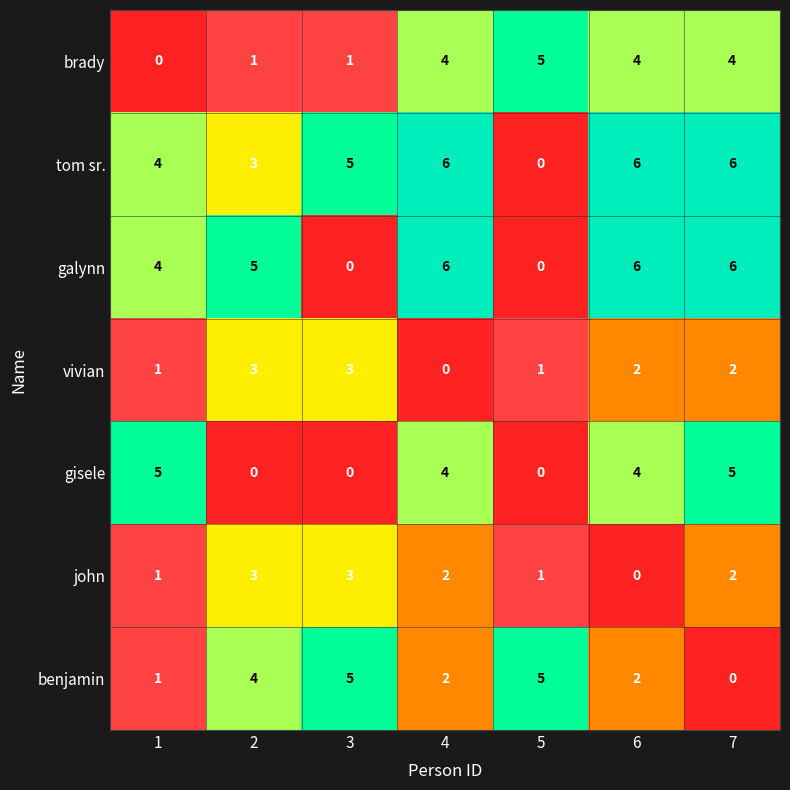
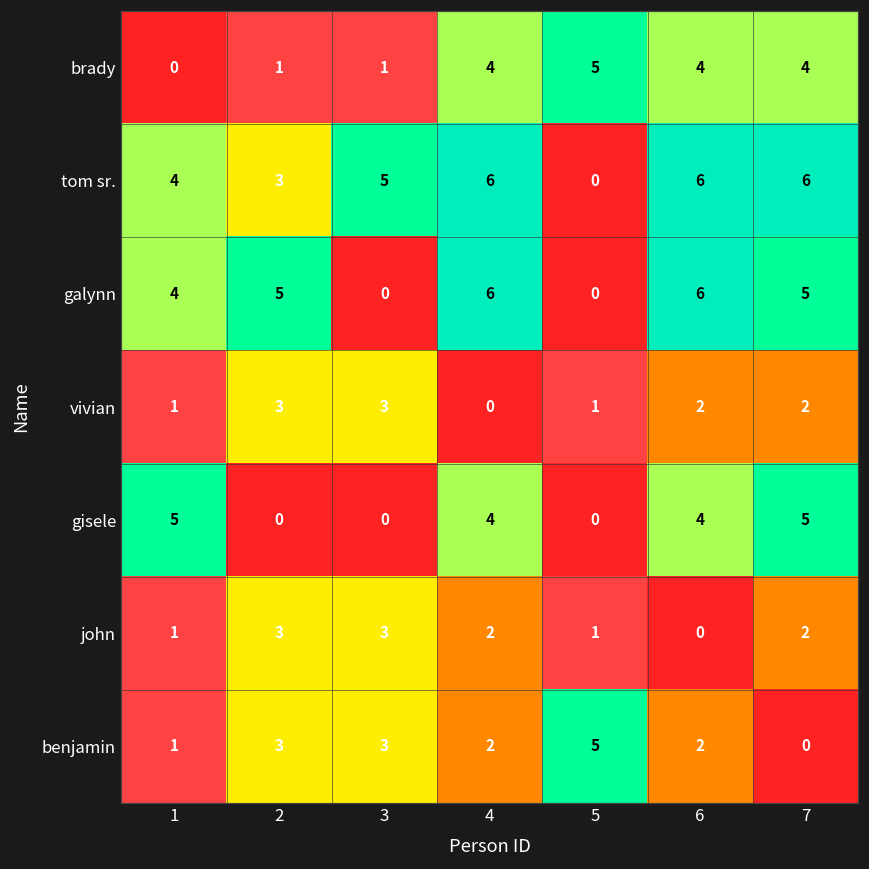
  {
    "brady": {
      "1": 0,
      "2": 1,
      "3": 1,
      "4": 4,
      "5": 5,
      "6": 4,
      "7": 4
    },
    "tom sr.": {
      "1": 4,
      "2": 3,
      "3": 5,
      "4": 6,
      "5": 0,
      "6": 6,
      "7": 6
    },
    "galynn": {
      "1": 4,
      "2": 5,
      "3": 0,
      "4": 6,
      "5": 0,
      "6": 6,
-     "7": 6
+     "7": 5
    },
    "vivian": {
      "1": 1,
      "2": 3,
      "3": 3,
      "4": 0,
      "5": 1,
      "6": 2,
      "7": 2
    },
    "gisele": {
      "1": 5,
      "2": 0,
      "3": 0,
      "4": 4,
      "5": 0,
      "6": 4,
      "7": 5
    },
    "john": {
      "1": 1,
      "2": 3,
      "3": 3,
      "4": 2,
      "5": 1,
      "6": 0,
      "7": 2
    },
    "benjamin": {
      "1": 1,
-     "2": 4,
-     "3": 5,
+     "2": 3,
+     "3": 3,
      "4": 2,
      "5": 5,
      "6": 2,
      "7": 0
    }
  }
